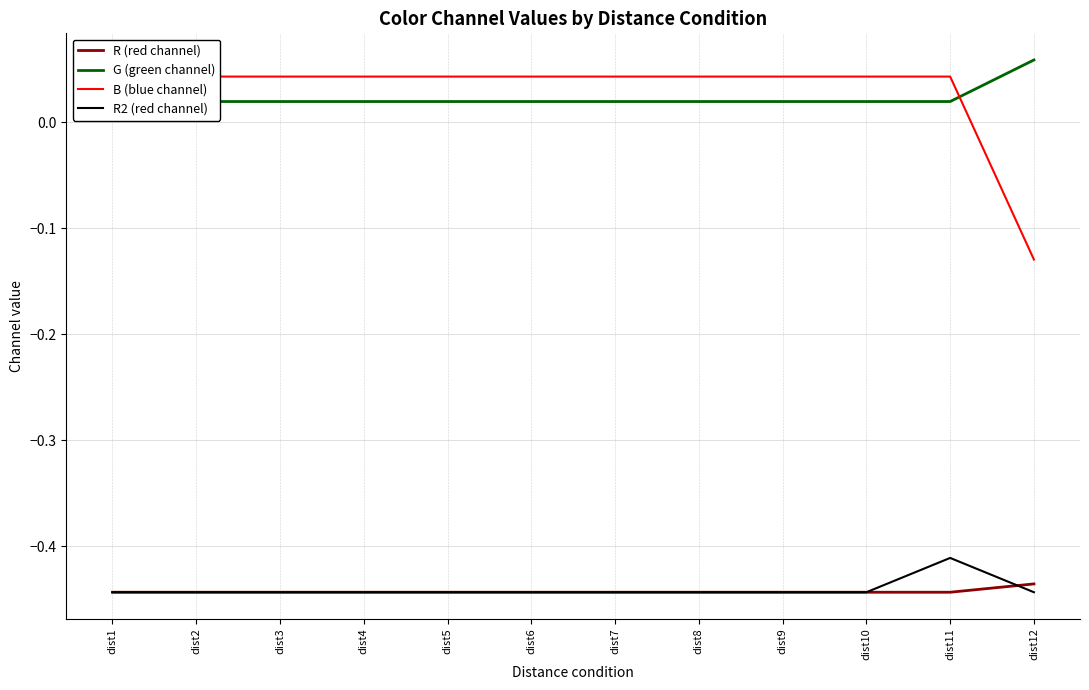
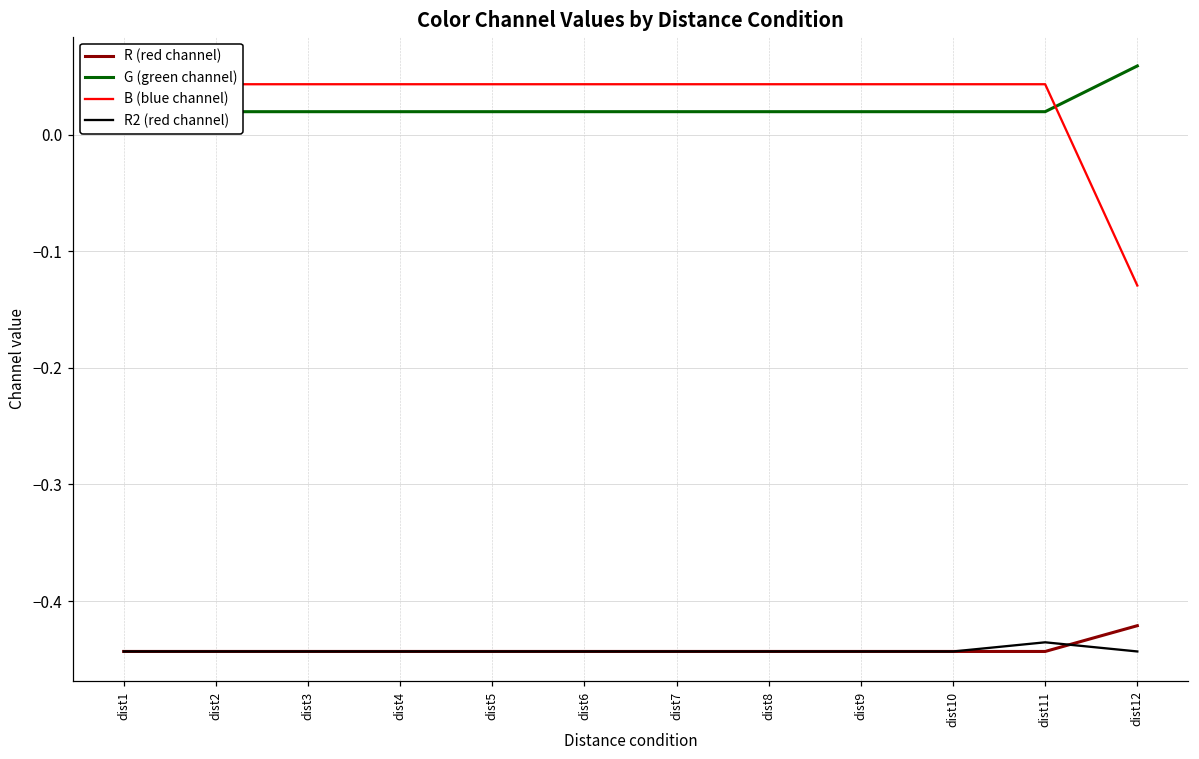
  {
    "R (red channel)": {
      "dist11": -0.443,
-     "dist12": -0.435
+     "dist12": -0.421
    },
    "G (green channel)": {
      "dist3": 0.020,
      "dist4": 0.020,
      "dist5": 0.020,
      "dist6": 0.020,
      "dist7": 0.020,
      "dist8": 0.020,
      "dist9": 0.020,
      "dist10": 0.020,
      "dist11": 0.020,
      "dist12": 0.059
    },
    "B (blue channel)": {
      "dist3": 0.043,
      "dist4": 0.043,
      "dist5": 0.043,
      "dist6": 0.043,
      "dist7": 0.043,
      "dist8": 0.043,
      "dist9": 0.043,
      "dist10": 0.043,
      "dist11": 0.043,
      "dist12": -0.129
    },
    "R2 (red channel)": {
-     "dist11": -0.411,
+     "dist11": -0.435,
      "dist12": -0.443
    }
  }
